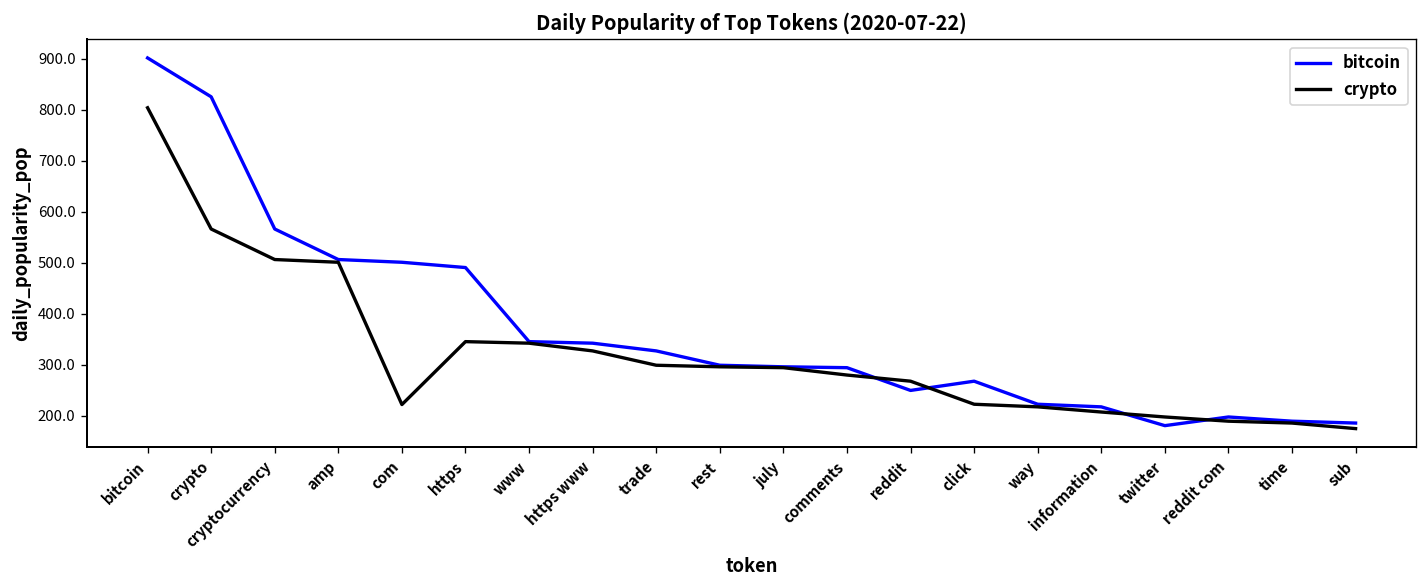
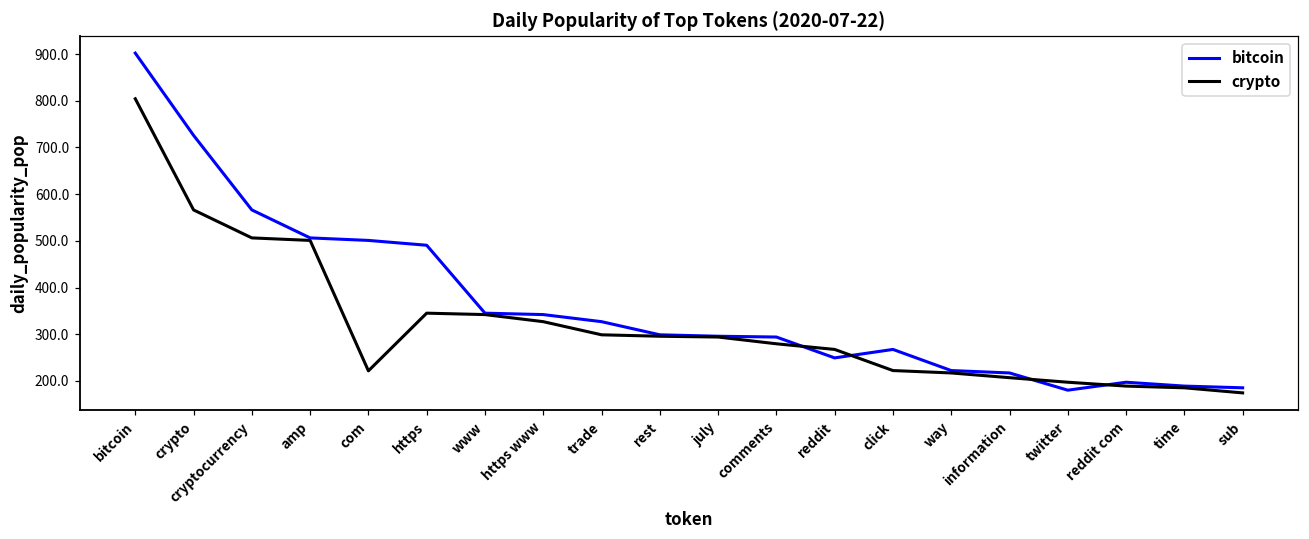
  {
    "bitcoin": {
      "bitcoin": 900,
-     "crypto": 830,
+     "crypto": 730,
      "cryptocurrency": 570,
      "com": 500,
      "https": 490,
      "https www": 340,
      "trade": 330,
      "comments": 290,
      "reddit": 250,
      "click": 270,
      "information": 220,
      "twitter": 180,
      "reddit com": 200,
      "sub": 190
    },
    "crypto": {
      "bitcoin": 800,
      "crypto": 570,
      "cryptocurrency": 510,
      "com": 220,
      "https": 350,
      "https www": 330,
      "trade": 300,
      "comments": 280,
      "reddit": 270,
      "click": 220,
      "information": 210,
      "twitter": 200,
      "reddit com": 190,
      "sub": 170
    }
  }
